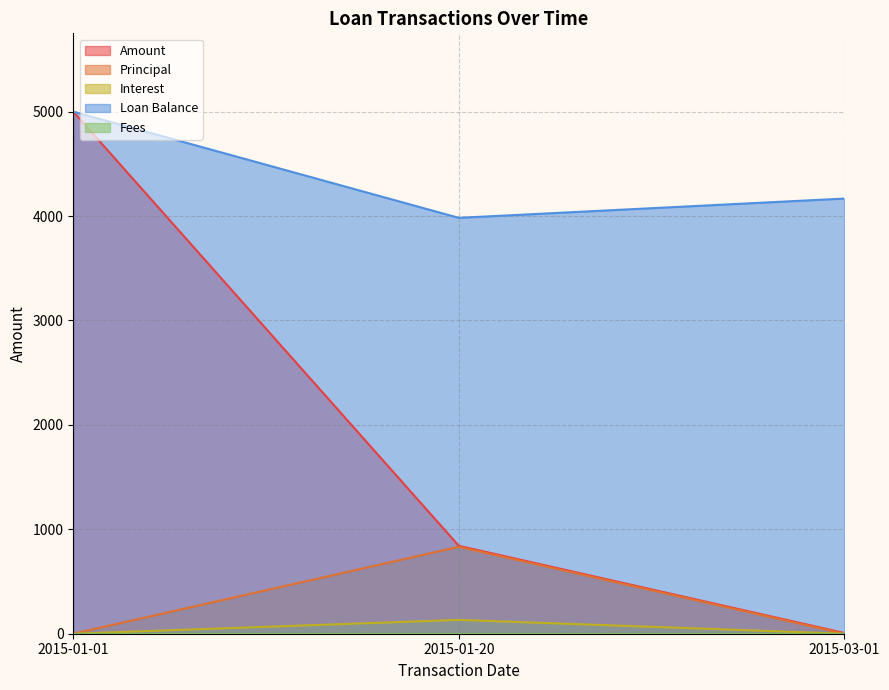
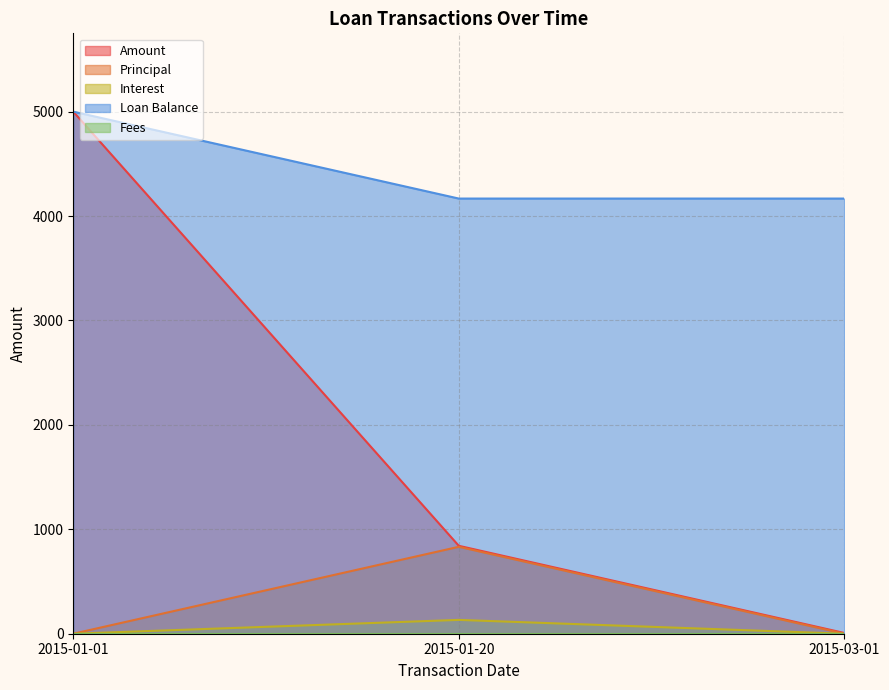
  {
    "Interest": {
      "2015-01-20": 130
    },
    "Loan Balance": {
-     "2015-01-20": 3980,
+     "2015-01-20": 4170,
      "2015-03-01": 4170
    },
    "Fees": {
      "2015-01-20": 0
    }
  }
